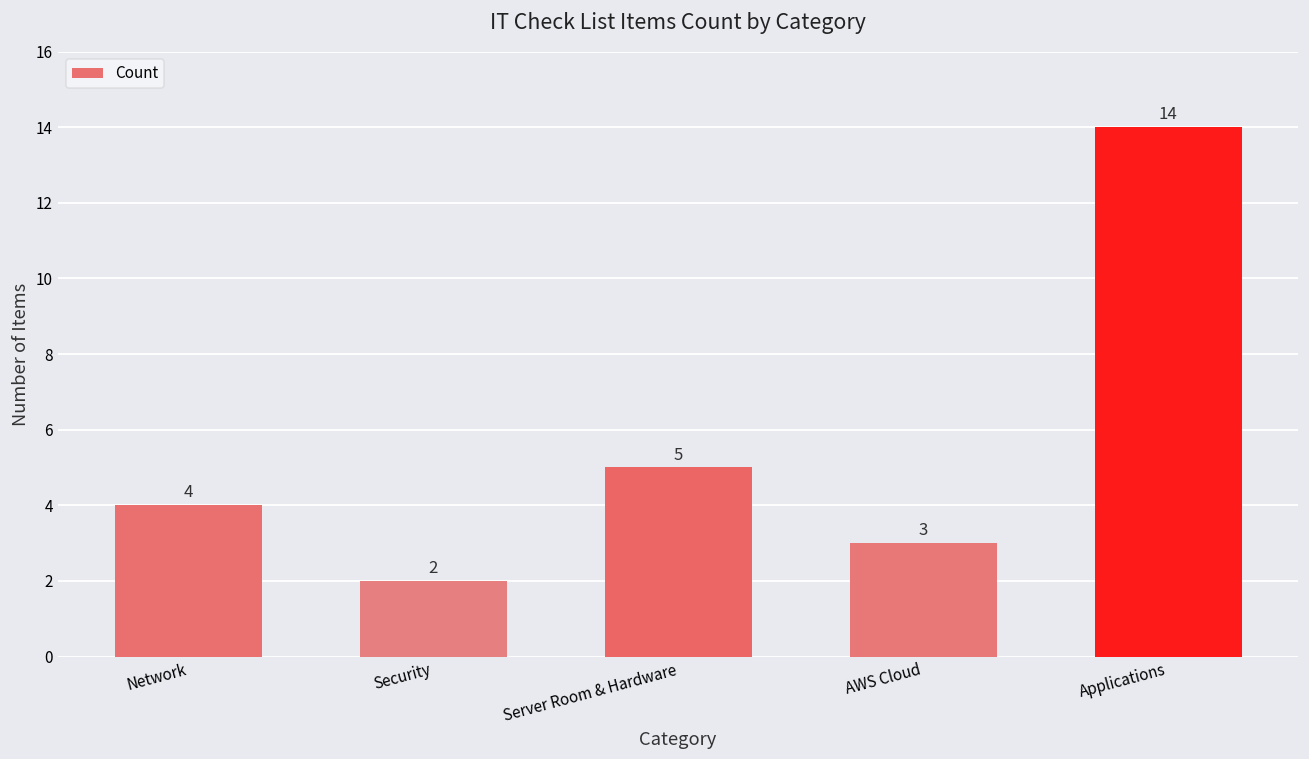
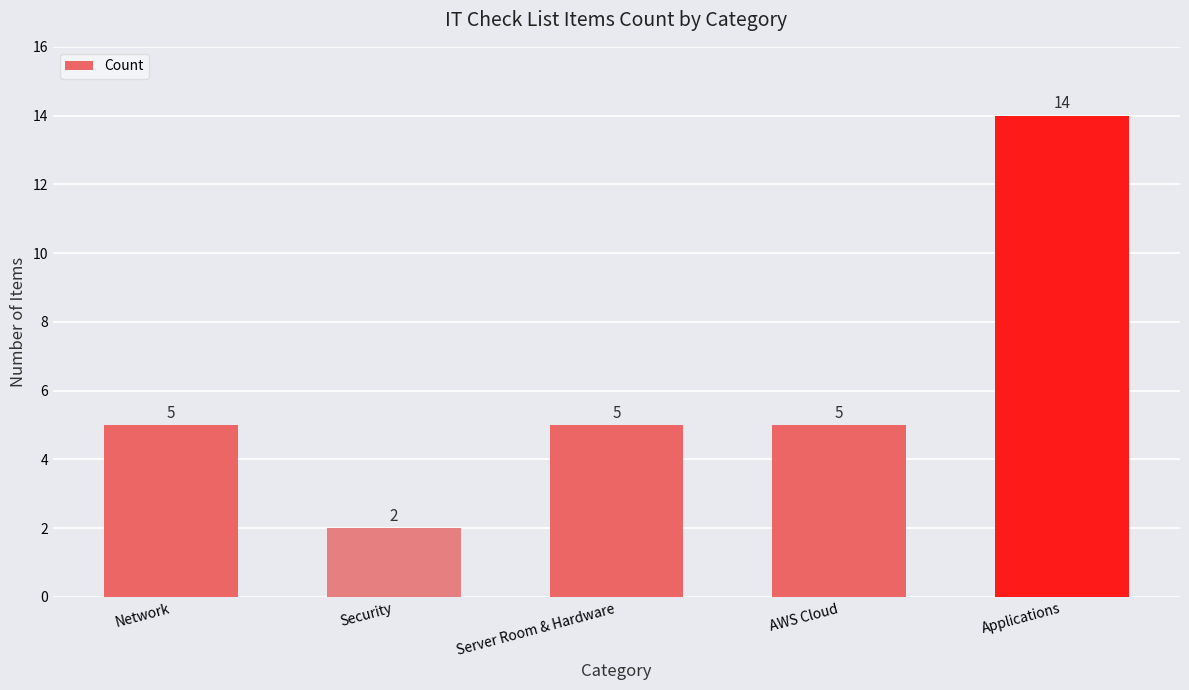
  {
-   "Network": 4,
+   "Network": 5,
    "Security": 2,
    "Server Room & Hardware": 5,
-   "AWS Cloud": 3,
+   "AWS Cloud": 5,
    "Applications": 14
  }
